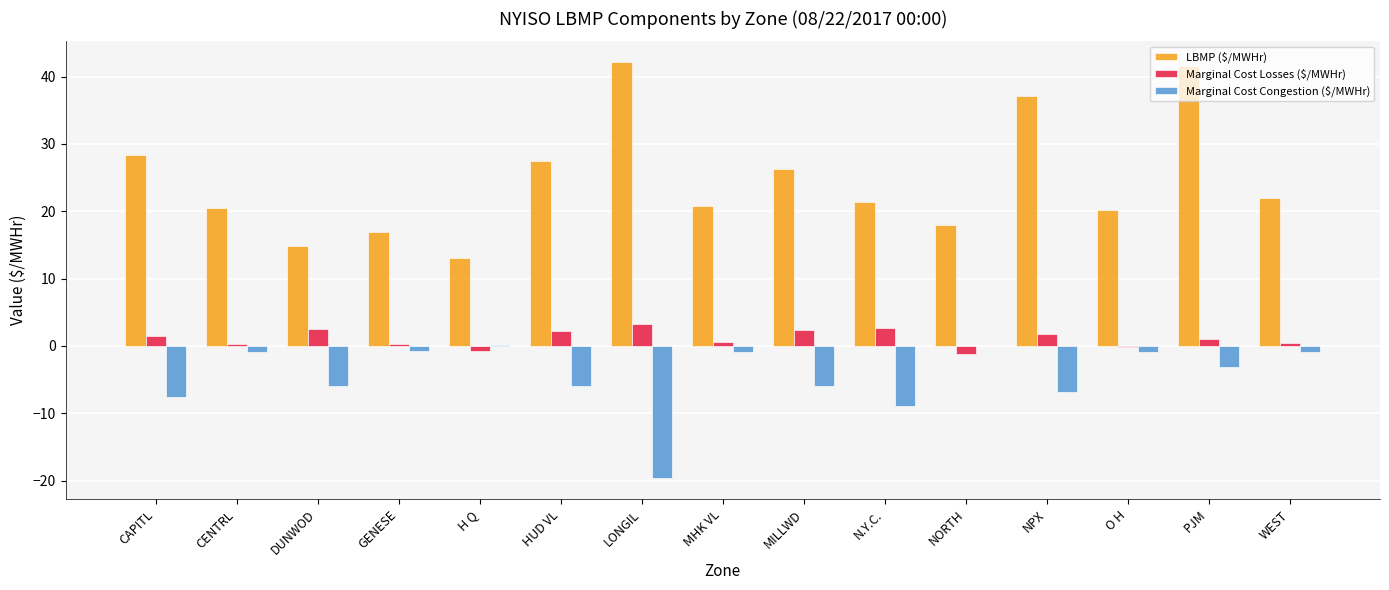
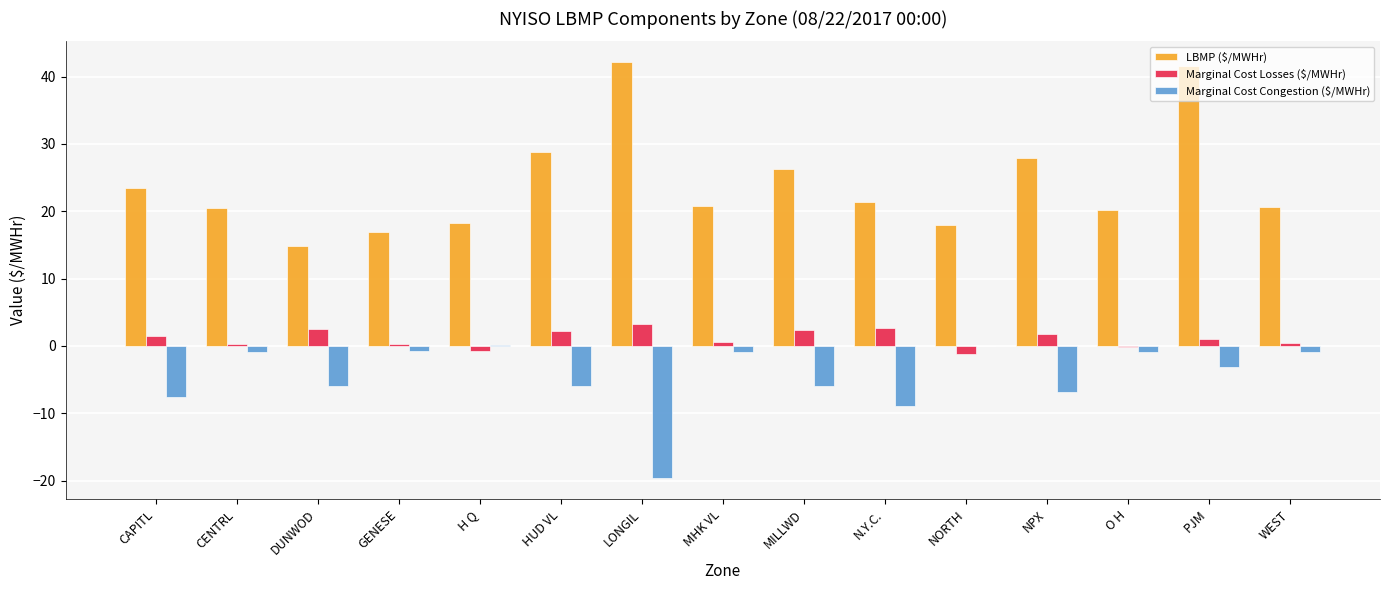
  {
    "LBMP ($/MWHr)": {
-     "CAPITL": 28,
+     "CAPITL": 23,
      "CENTRL": 20,
      "DUNWOD": 15,
      "GENESE": 17,
-     "H Q": 13,
-     "HUD VL": 27,
+     "H Q": 18,
+     "HUD VL": 29,
      "LONGIL": 42,
      "MHK VL": 21,
      "MILLWD": 26,
      "N.Y.C.": 21,
      "NORTH": 18,
-     "NPX": 37,
+     "NPX": 28,
      "O H": 20,
-     "WEST": 22
+     "WEST": 21
    },
    "Marginal Cost Losses ($/MWHr)": {
      "CAPITL": 1,
      "DUNWOD": 2,
      "H Q": -1,
      "HUD VL": 2,
      "LONGIL": 3,
      "MHK VL": 1,
      "MILLWD": 2,
      "N.Y.C.": 3,
      "NORTH": -1,
      "NPX": 2,
      "PJM": 1,
      "WEST": 0
    },
    "Marginal Cost Congestion ($/MWHr)": {
      "CAPITL": -8,
      "CENTRL": -1,
      "DUNWOD": -6,
      "GENESE": -1,
      "HUD VL": -6,
      "LONGIL": -20,
      "MHK VL": -1,
      "MILLWD": -6,
      "N.Y.C.": -9,
      "NORTH": 0,
      "NPX": -7,
      "O H": -1,
      "PJM": -3,
      "WEST": -1
    }
  }
